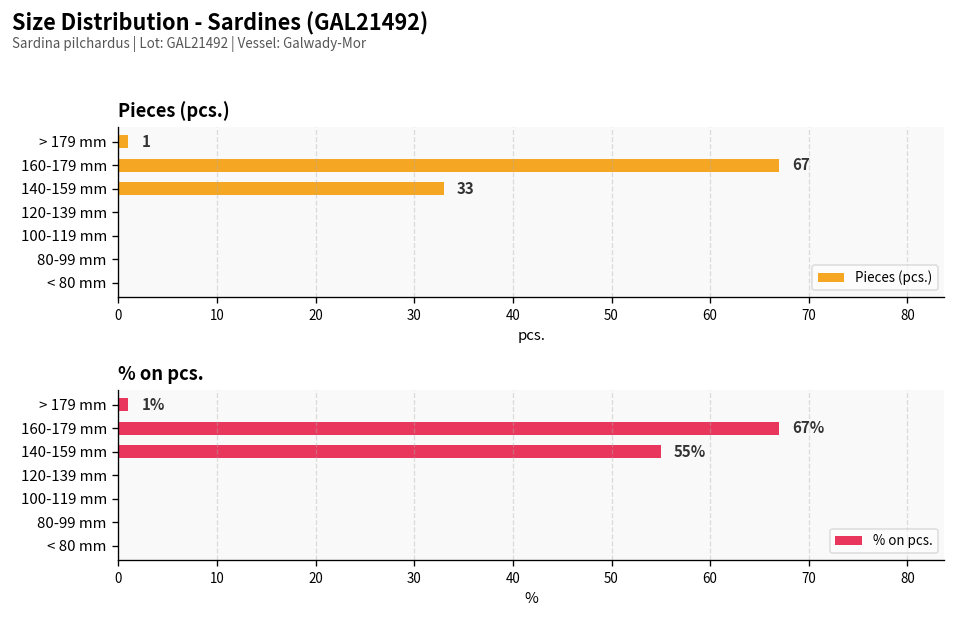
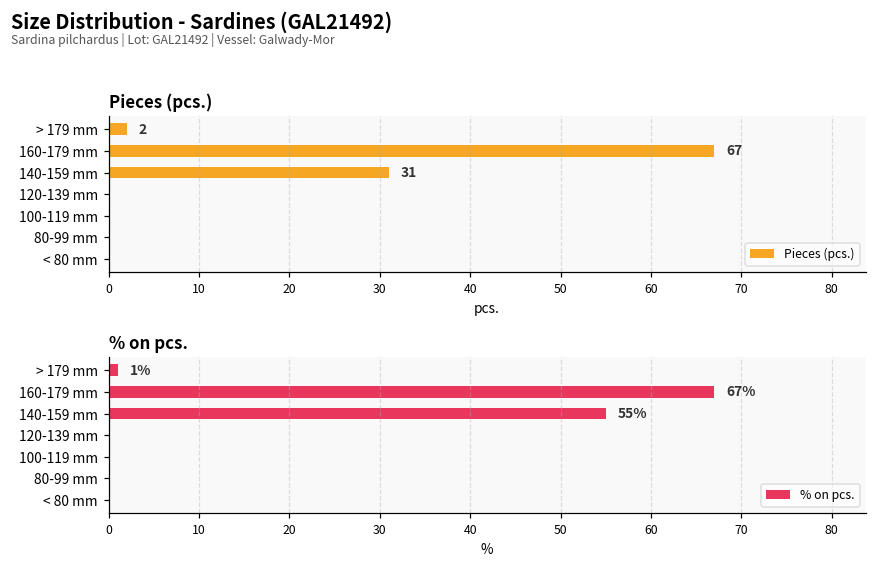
  {
    "Pieces (pcs.)": {
-     "> 179 mm": "1",
+     "> 179 mm": "2",
      "160-179 mm": "67",
-     "140-159 mm": "33"
+     "140-159 mm": "31"
    },
    "% on pcs.": {
      "> 179 mm": "1%",
      "160-179 mm": "67%",
      "140-159 mm": "55%"
    }
  }
